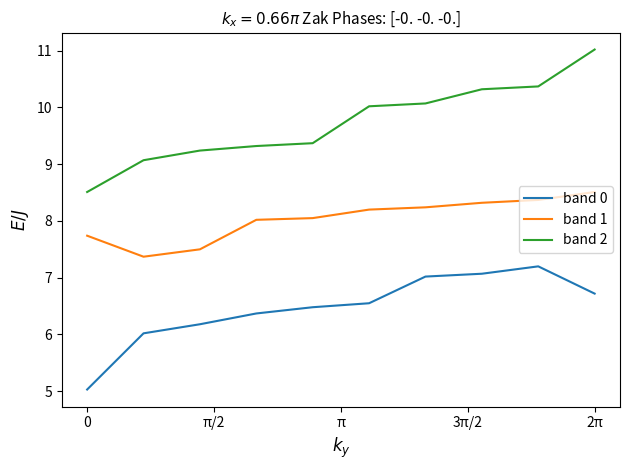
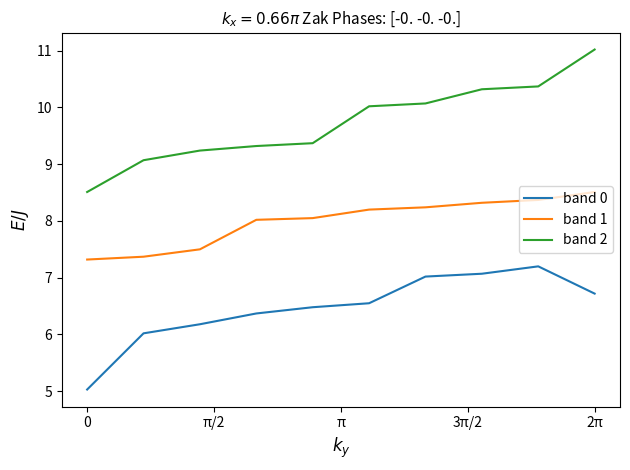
  {
    "band 0": {
      "0": 5.0,
      "2π": 6.7
    },
    "band 1": {
-     "0": 7.7
+     "0": 7.3
    },
    "band 2": {
      "0": 8.5,
      "2π": 11.0
    }
  }
